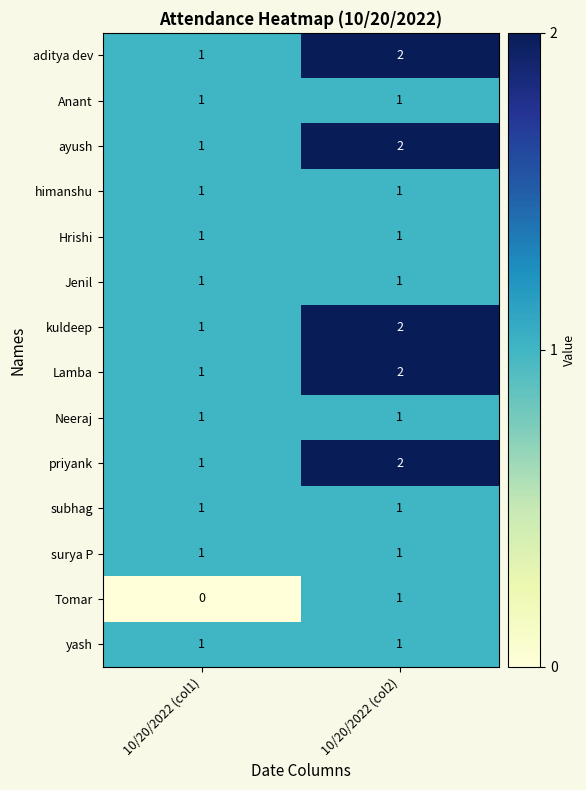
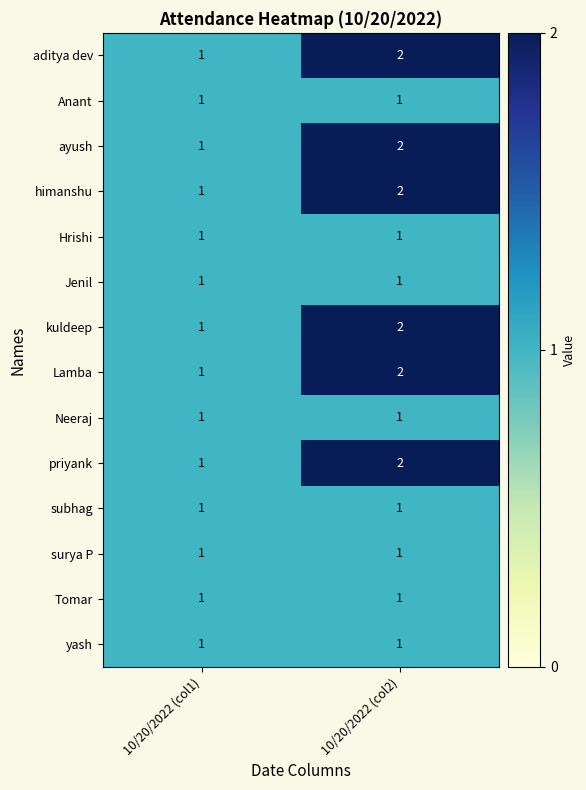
  {
    "aditya dev": {
      "10/20/2022 (col1)": 1,
      "10/20/2022 (col2)": 2
    },
    "Anant": {
      "10/20/2022 (col1)": 1,
      "10/20/2022 (col2)": 1
    },
    "ayush": {
      "10/20/2022 (col1)": 1,
      "10/20/2022 (col2)": 2
    },
    "himanshu": {
      "10/20/2022 (col1)": 1,
-     "10/20/2022 (col2)": 1
+     "10/20/2022 (col2)": 2
    },
    "Hrishi": {
      "10/20/2022 (col1)": 1,
      "10/20/2022 (col2)": 1
    },
    "Jenil": {
      "10/20/2022 (col1)": 1,
      "10/20/2022 (col2)": 1
    },
    "kuldeep": {
      "10/20/2022 (col1)": 1,
      "10/20/2022 (col2)": 2
    },
    "Lamba": {
      "10/20/2022 (col1)": 1,
      "10/20/2022 (col2)": 2
    },
    "Neeraj": {
      "10/20/2022 (col1)": 1,
      "10/20/2022 (col2)": 1
    },
    "priyank": {
      "10/20/2022 (col1)": 1,
      "10/20/2022 (col2)": 2
    },
    "subhag": {
      "10/20/2022 (col1)": 1,
      "10/20/2022 (col2)": 1
    },
    "surya P": {
      "10/20/2022 (col1)": 1,
      "10/20/2022 (col2)": 1
    },
    "Tomar": {
-     "10/20/2022 (col1)": 0,
+     "10/20/2022 (col1)": 1,
      "10/20/2022 (col2)": 1
    },
    "yash": {
      "10/20/2022 (col1)": 1,
      "10/20/2022 (col2)": 1
    }
  }
